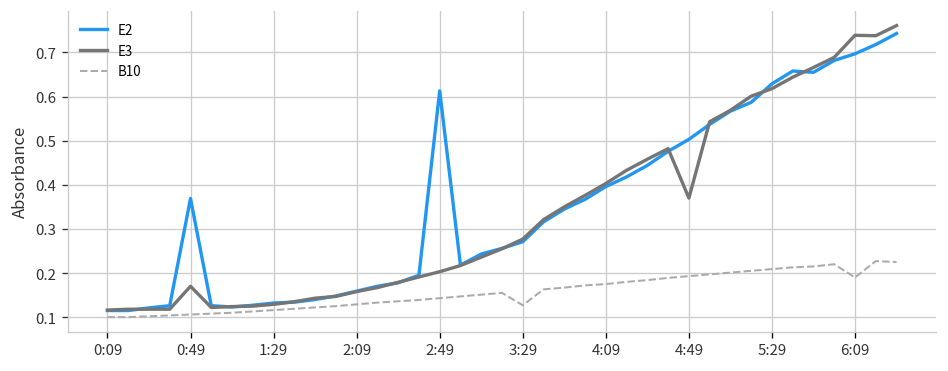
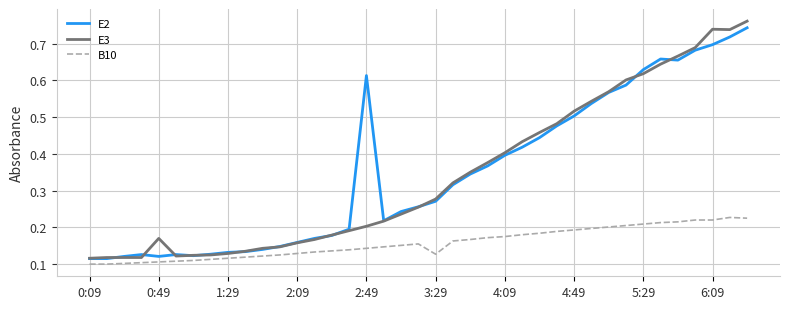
  {
    "E2": {
-     "0:49": 0.37,
+     "0:49": 0.12,
      "2:49": 0.61,
      "4:09": 0.40,
      "4:49": 0.50,
      "5:29": 0.63,
      "6:09": 0.70
    },
    "E3": {
      "0:49": 0.17,
      "2:49": 0.20,
      "4:09": 0.40,
-     "4:49": 0.37,
+     "4:49": 0.52,
      "5:29": 0.62,
      "6:09": 0.74
    },
    "B10": {
      "0:09": 0.10,
      "0:49": 0.11,
      "1:29": 0.12,
      "2:09": 0.13,
      "2:49": 0.14,
      "3:29": 0.13,
      "4:09": 0.18,
      "4:49": 0.19,
      "5:29": 0.21,
-     "6:09": 0.19
+     "6:09": 0.22
    }
  }
